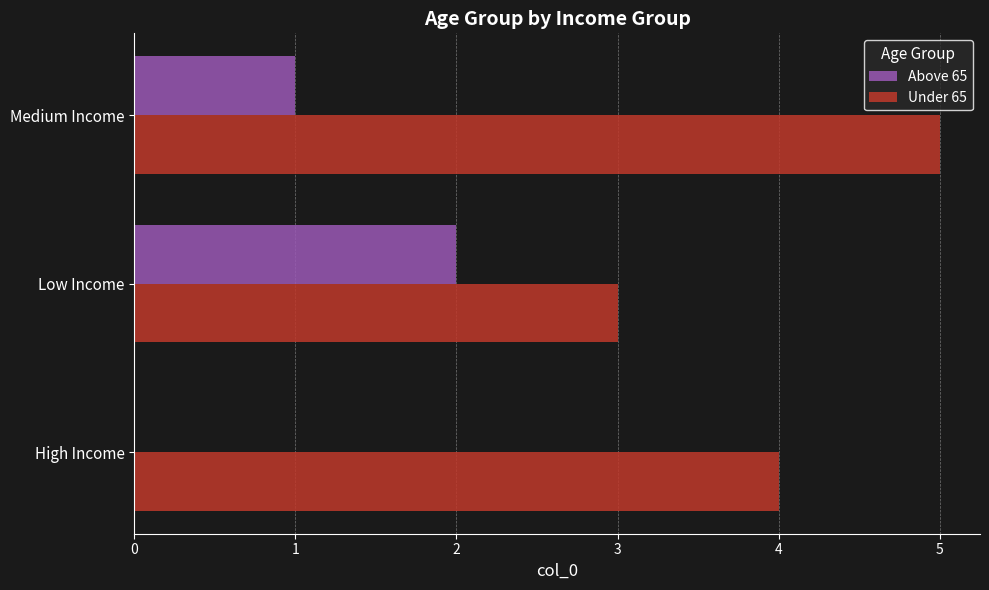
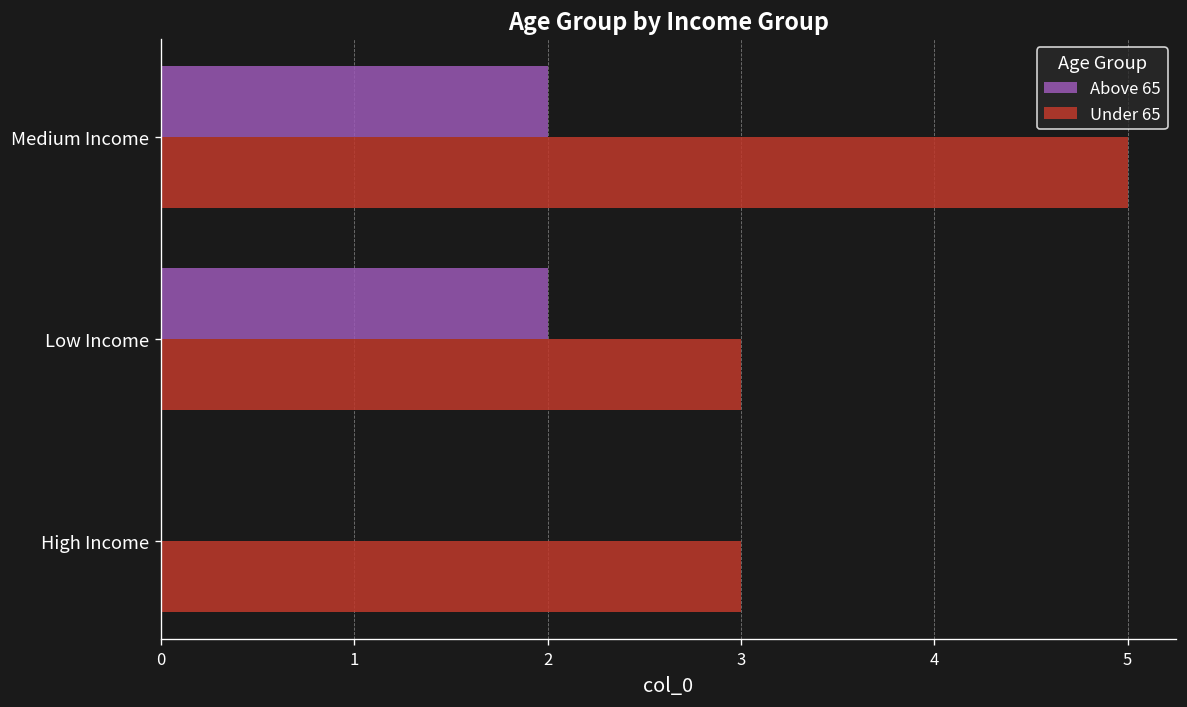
  {
    "Above 65": {
-     "Medium Income": 1,
+     "Medium Income": 2,
      "Low Income": 2,
      "High Income": 0
    },
    "Under 65": {
      "Medium Income": 5,
      "Low Income": 3,
-     "High Income": 4
+     "High Income": 3
    }
  }
